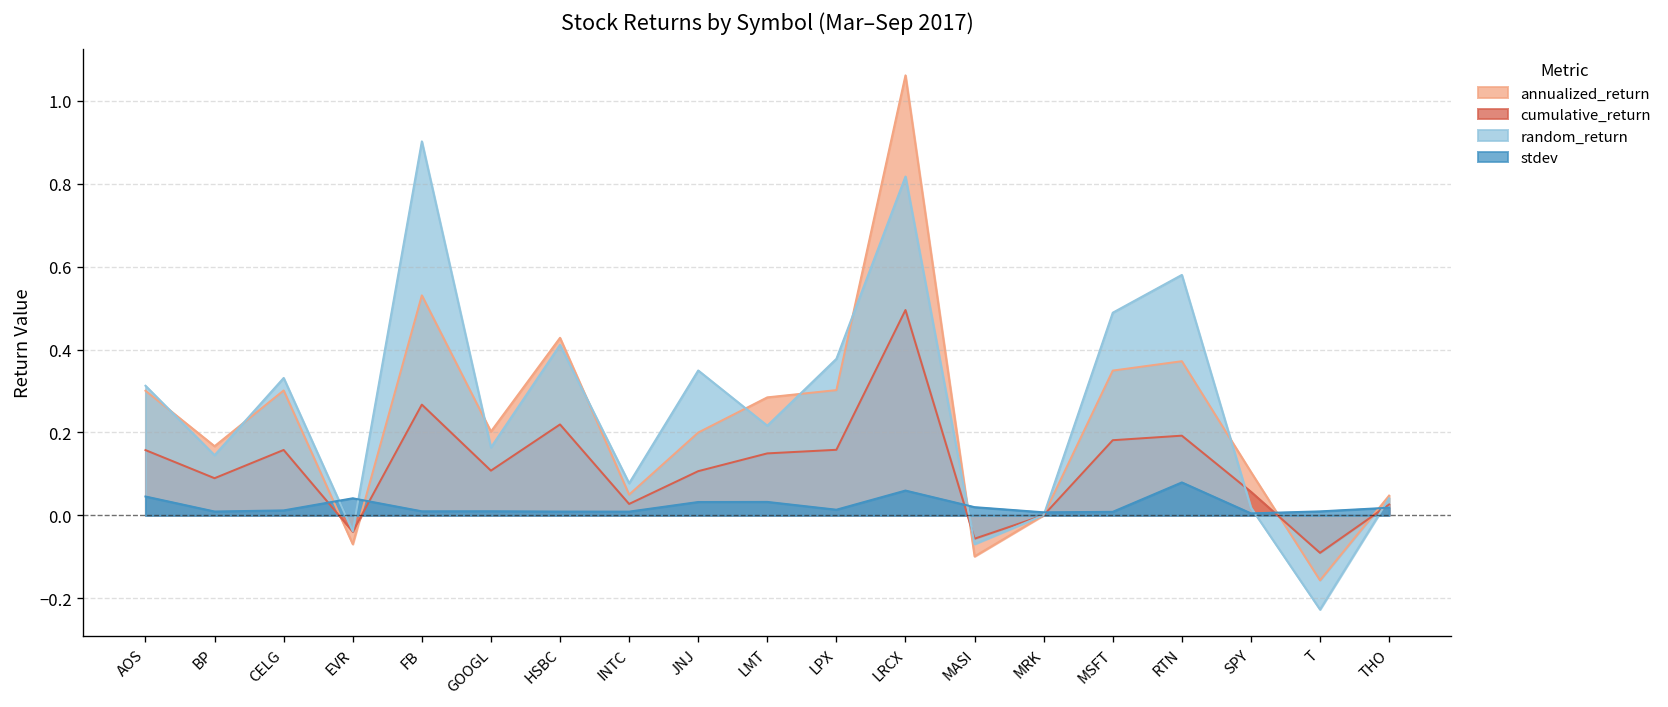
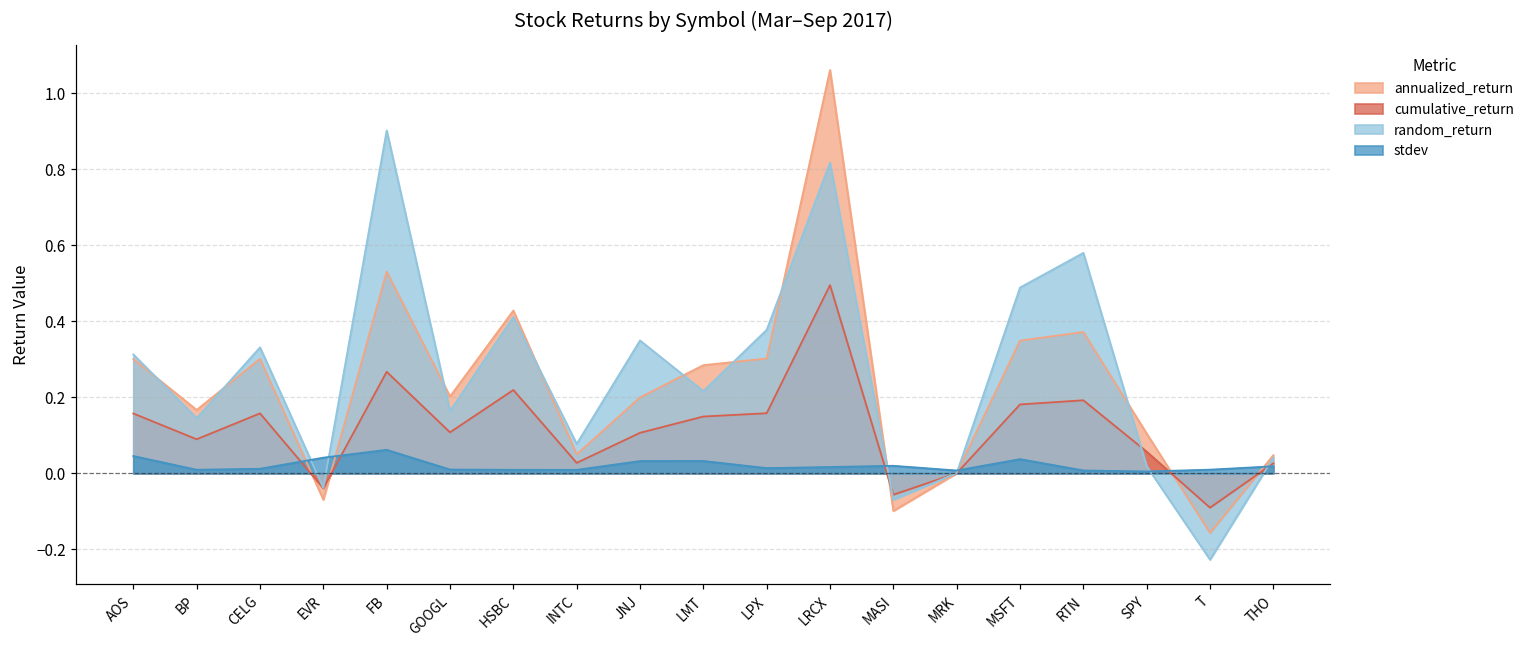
  {
    "stdev": {
      "AOS": 0.05,
      "BP": 0.01,
      "CELG": 0.01,
      "EVR": 0.04,
-     "FB": 0.01,
+     "FB": 0.06,
      "GOOGL": 0.01,
      "HSBC": 0.01,
      "INTC": 0.01,
      "JNJ": 0.03,
      "LMT": 0.03,
      "LPX": 0.01,
-     "LRCX": 0.06,
+     "LRCX": 0.02,
      "MASI": 0.02,
-     "MSFT": 0.01,
-     "RTN": 0.08,
+     "MSFT": 0.04,
+     "RTN": 0.01,
      "SPY": 0.00,
      "T": 0.01,
      "THO": 0.02
    }
  }
